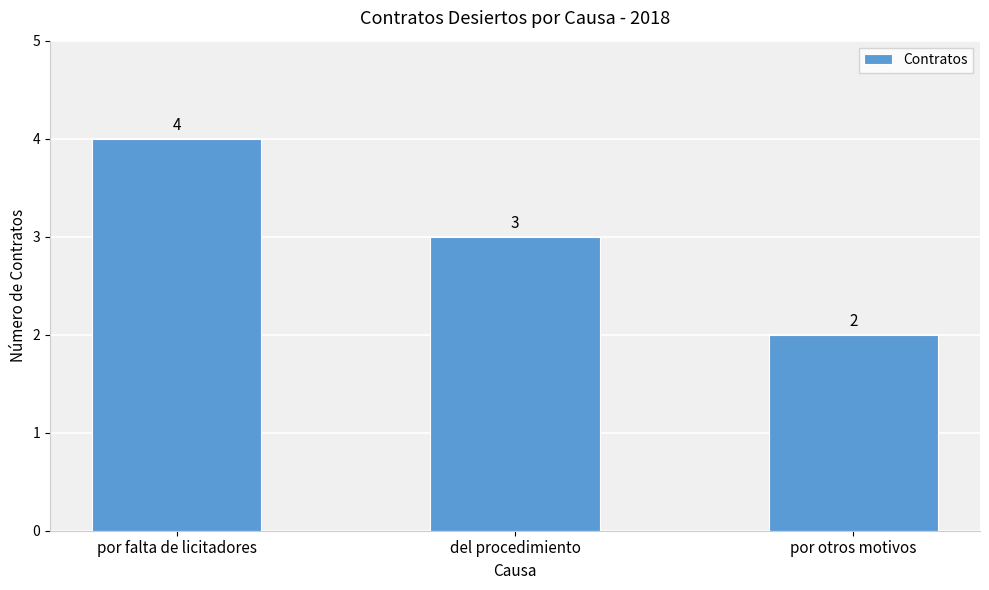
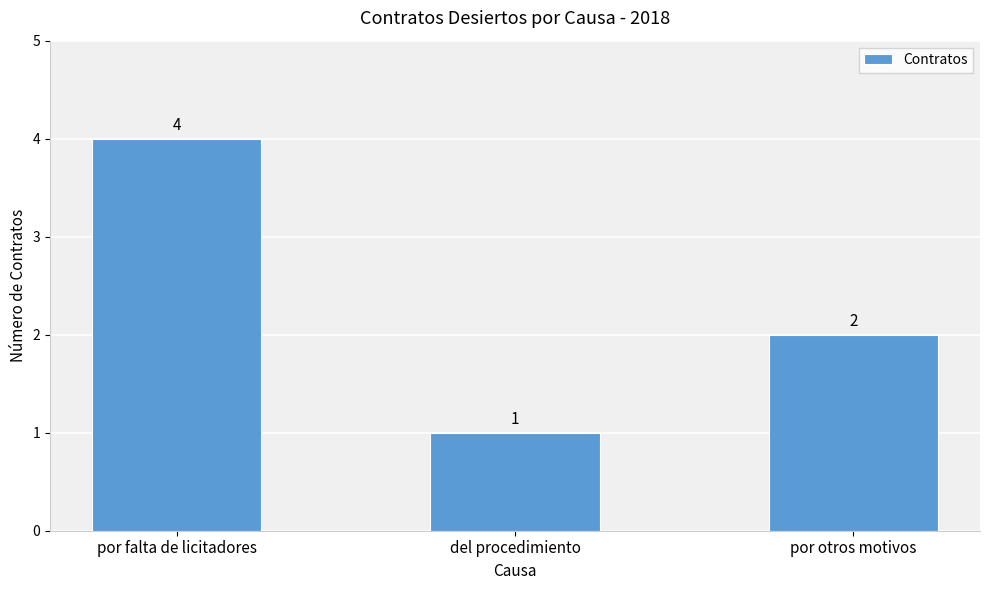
  {
    "por falta de licitadores": 4,
-   "del procedimiento": 3,
+   "del procedimiento": 1,
    "por otros motivos": 2
  }
